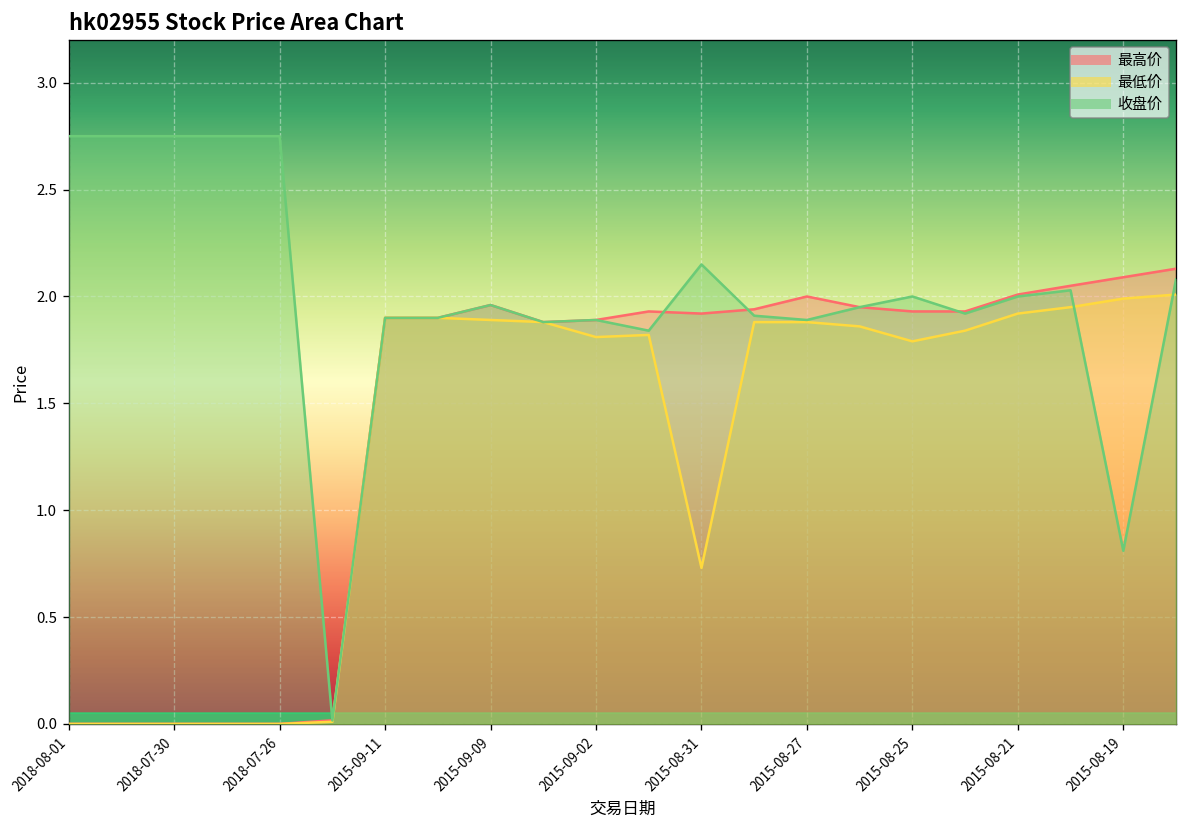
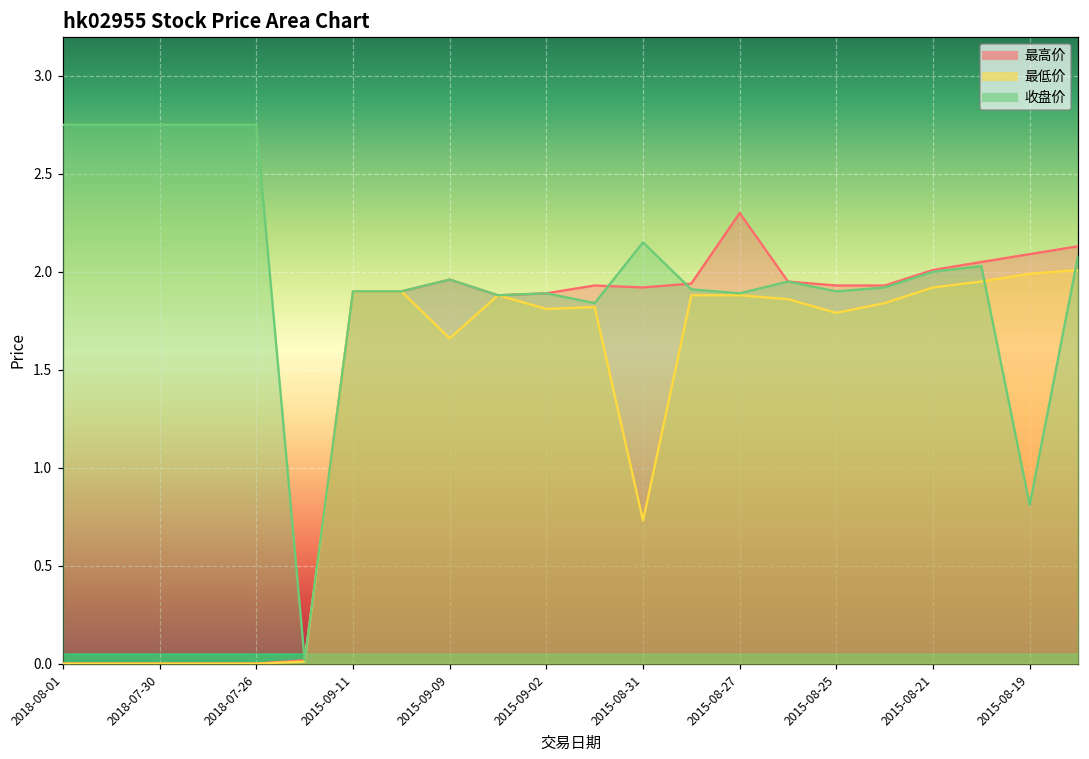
  {
    "最高价": {
      "2015-08-31": 1.92,
-     "2015-08-27": 2.0,
+     "2015-08-27": 2.3,
      "2015-08-25": 1.93,
      "2015-08-19": 2.1
    },
    "最低价": {
-     "2015-09-09": 1.89,
+     "2015-09-09": 1.66,
      "2015-09-02": 1.81,
      "2015-08-31": 0.73,
      "2015-08-25": 1.79,
      "2015-08-21": 1.92,
      "2015-08-19": 1.99
    },
    "收盘价": {
      "2018-08-01": 2.75,
      "2018-07-30": 2.75,
      "2018-07-26": 2.75,
      "2015-08-31": 2.15,
-     "2015-08-25": 2.0,
+     "2015-08-25": 1.9,
      "2015-08-19": 0.8
    }
  }
